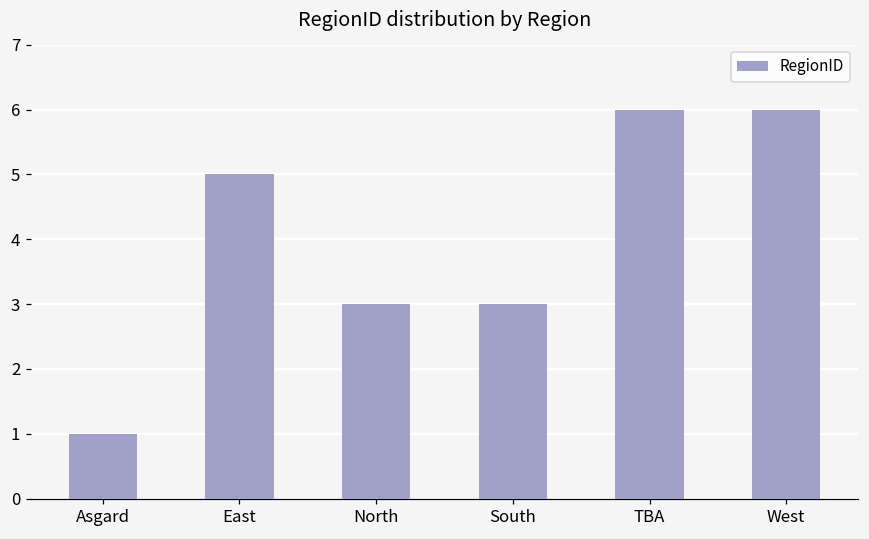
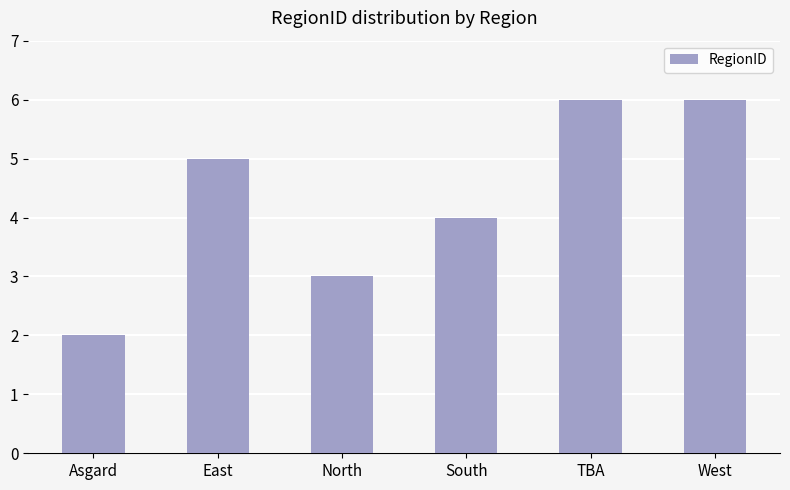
  {
-   "Asgard": 1,
+   "Asgard": 2,
    "East": 5,
    "North": 3,
-   "South": 3,
+   "South": 4,
    "TBA": 6,
    "West": 6
  }
